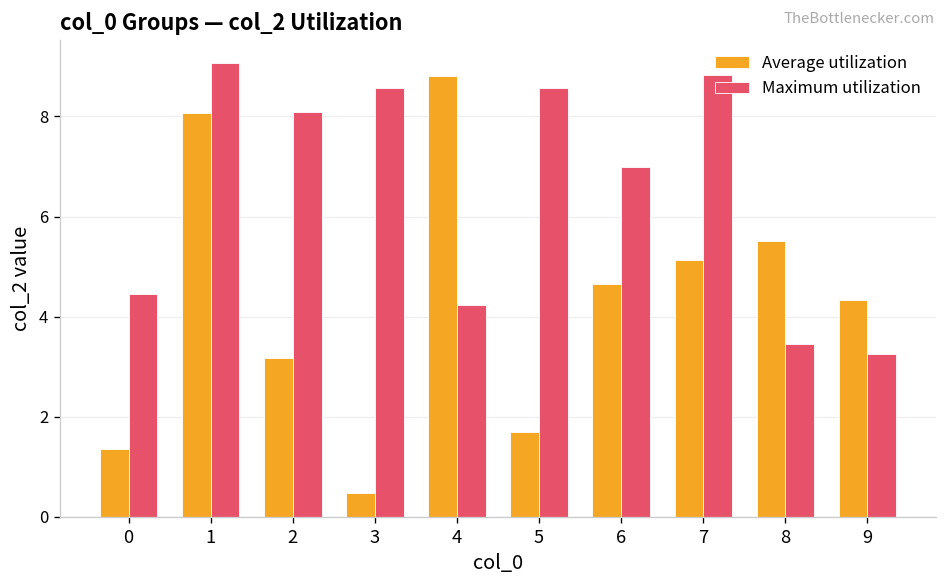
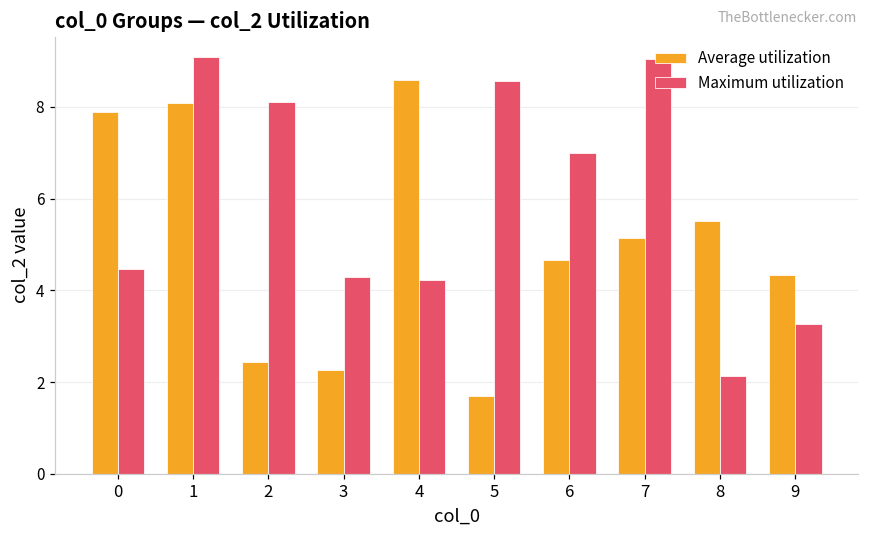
  {
    "Average utilization": {
-     "0": 1.4,
+     "0": 7.9,
      "1": 8.1,
-     "2": 3.2,
-     "3": 0.5,
-     "4": 8.8,
+     "2": 2.4,
+     "3": 2.3,
+     "4": 8.6,
      "5": 1.7,
      "6": 4.7,
      "7": 5.1,
      "8": 5.5,
      "9": 4.3
    },
    "Maximum utilization": {
      "0": 4.5,
      "1": 9.1,
      "2": 8.1,
-     "3": 8.6,
+     "3": 4.3,
      "4": 4.2,
      "5": 8.6,
      "6": 7.0,
-     "7": 8.8,
-     "8": 3.4,
+     "7": 9.0,
+     "8": 2.1,
      "9": 3.3
    }
  }
